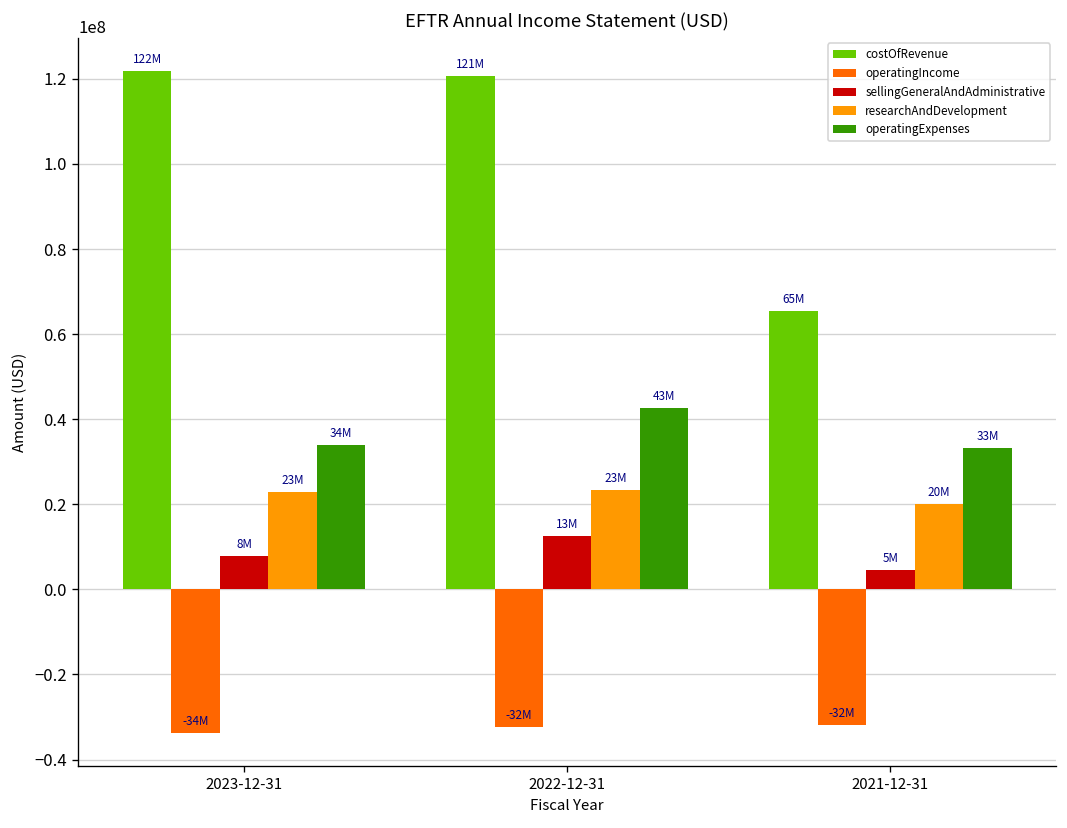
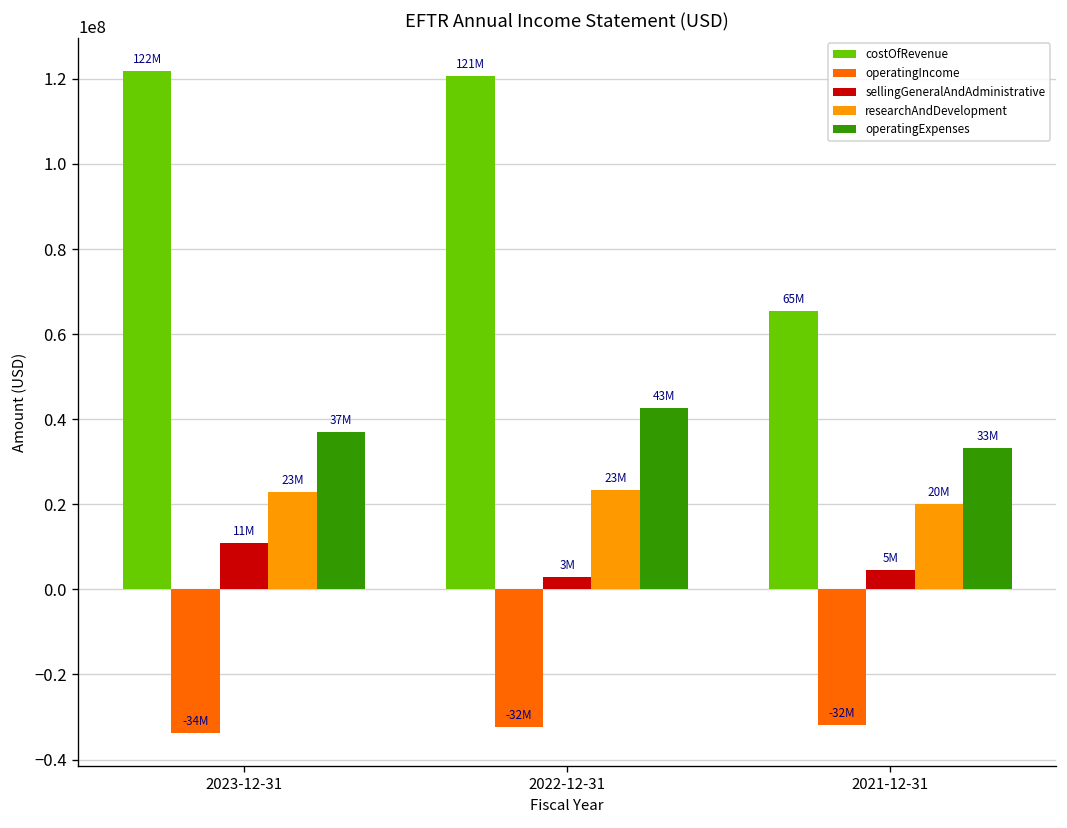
  {
    "costOfRevenue": {
      "2023-12-31": "122M",
      "2022-12-31": "121M",
      "2021-12-31": "65M"
    },
    "sellingGeneralAndAdministrative": {
-     "2023-12-31": "8M",
-     "2022-12-31": "13M",
+     "2023-12-31": "11M",
+     "2022-12-31": "3M",
      "2021-12-31": "5M"
    },
    "operatingExpenses": {
-     "2023-12-31": "34M",
+     "2023-12-31": "37M",
      "2022-12-31": "43M",
      "2021-12-31": "33M"
    }
  }
